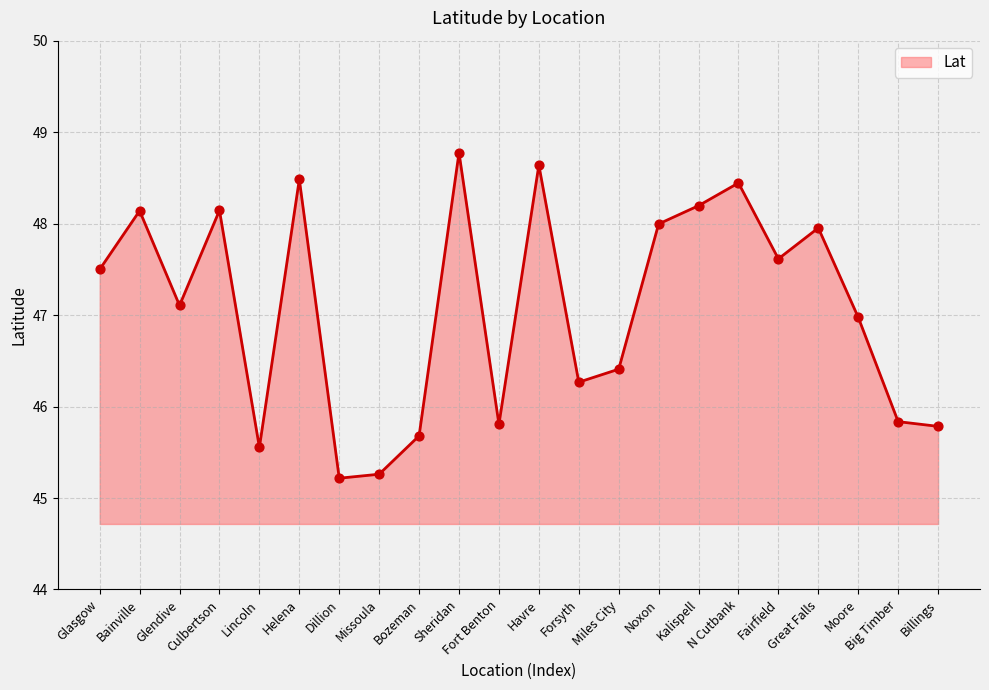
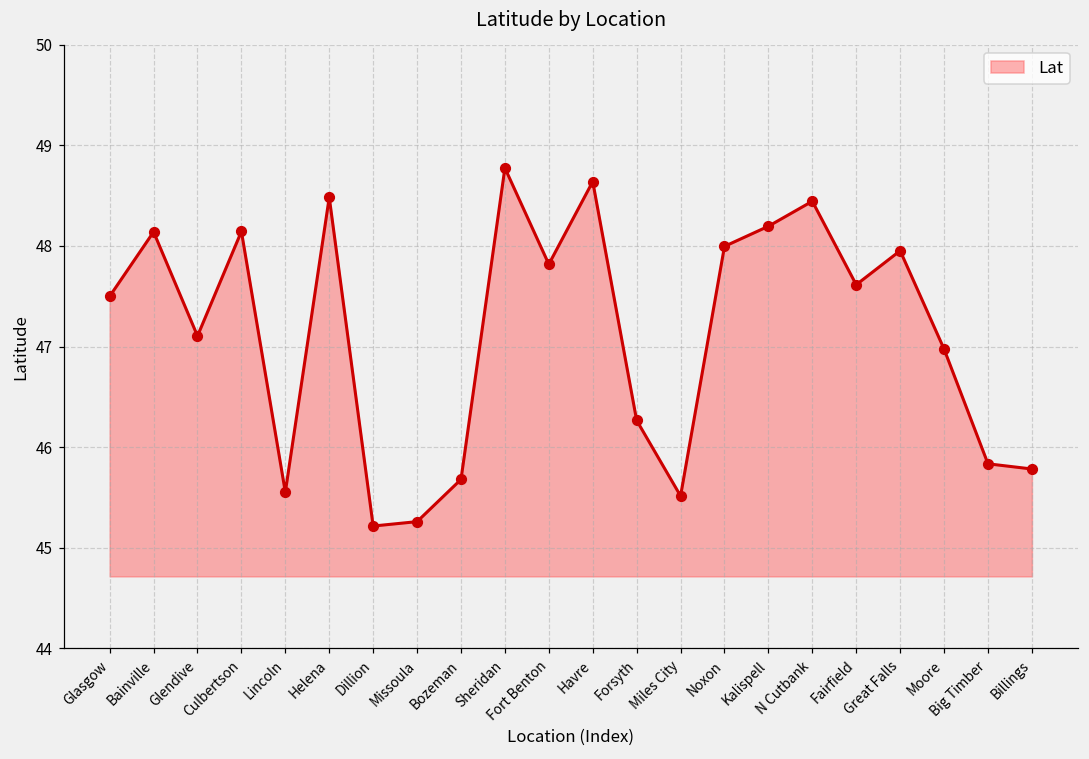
  {
    "Glasgow": 47.5,
    "Bainville": 48.1,
    "Glendive": 47.1,
    "Culbertson": 48.1,
    "Lincoln": 45.6,
    "Helena": 48.5,
    "Dillion": 45.2,
    "Missoula": 45.3,
    "Bozeman": 45.7,
    "Sheridan": 48.8,
-   "Fort Benton": 45.8,
+   "Fort Benton": 47.8,
    "Havre": 48.6,
    "Forsyth": 46.3,
-   "Miles City": 46.4,
+   "Miles City": 45.5,
    "Noxon": 48.0,
    "Kalispell": 48.2,
    "N Cutbank": 48.4,
    "Fairfield": 47.6,
    "Great Falls": 48.0,
    "Moore": 47.0,
    "Big Timber": 45.8,
    "Billings": 45.8
  }
